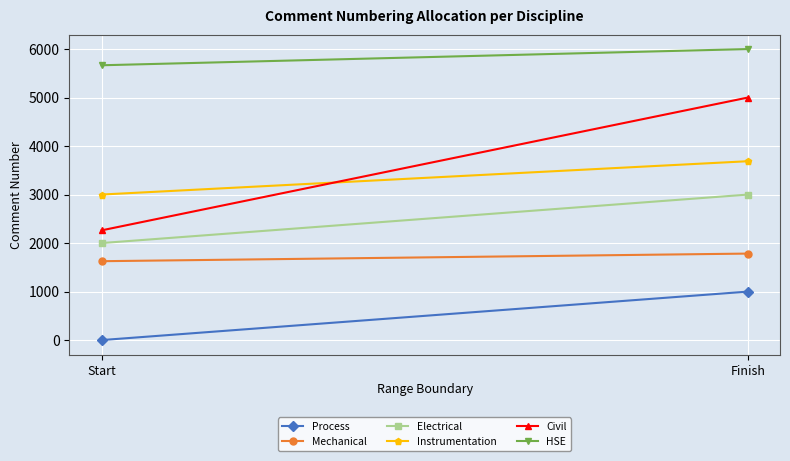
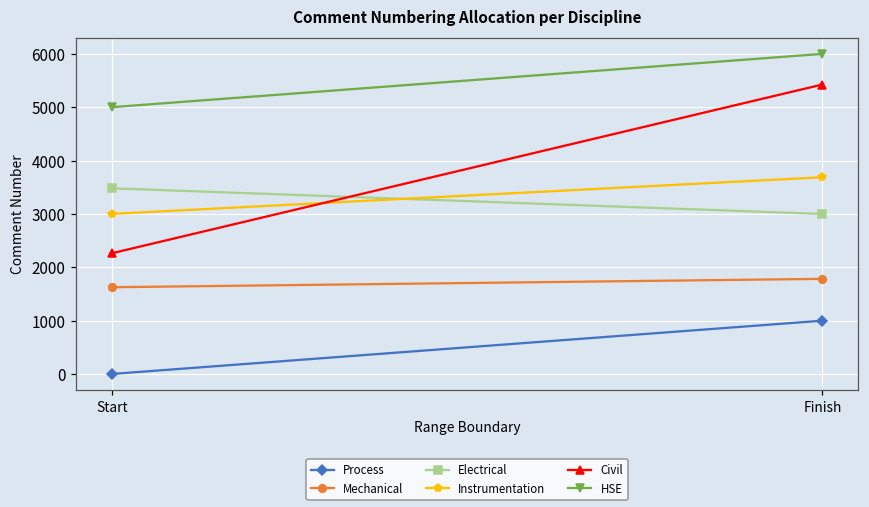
  {
    "Process": {
      "Start": 0,
      "Finish": 1000
    },
    "Mechanical": {
      "Start": 1600,
      "Finish": 1800
    },
    "Electrical": {
-     "Start": 2000,
+     "Start": 3500,
      "Finish": 3000
    },
    "Instrumentation": {
      "Start": 3000,
      "Finish": 3700
    },
    "Civil": {
      "Start": 2300,
-     "Finish": 5000
+     "Finish": 5400
    },
    "HSE": {
-     "Start": 5700,
+     "Start": 5000,
      "Finish": 6000
    }
  }
